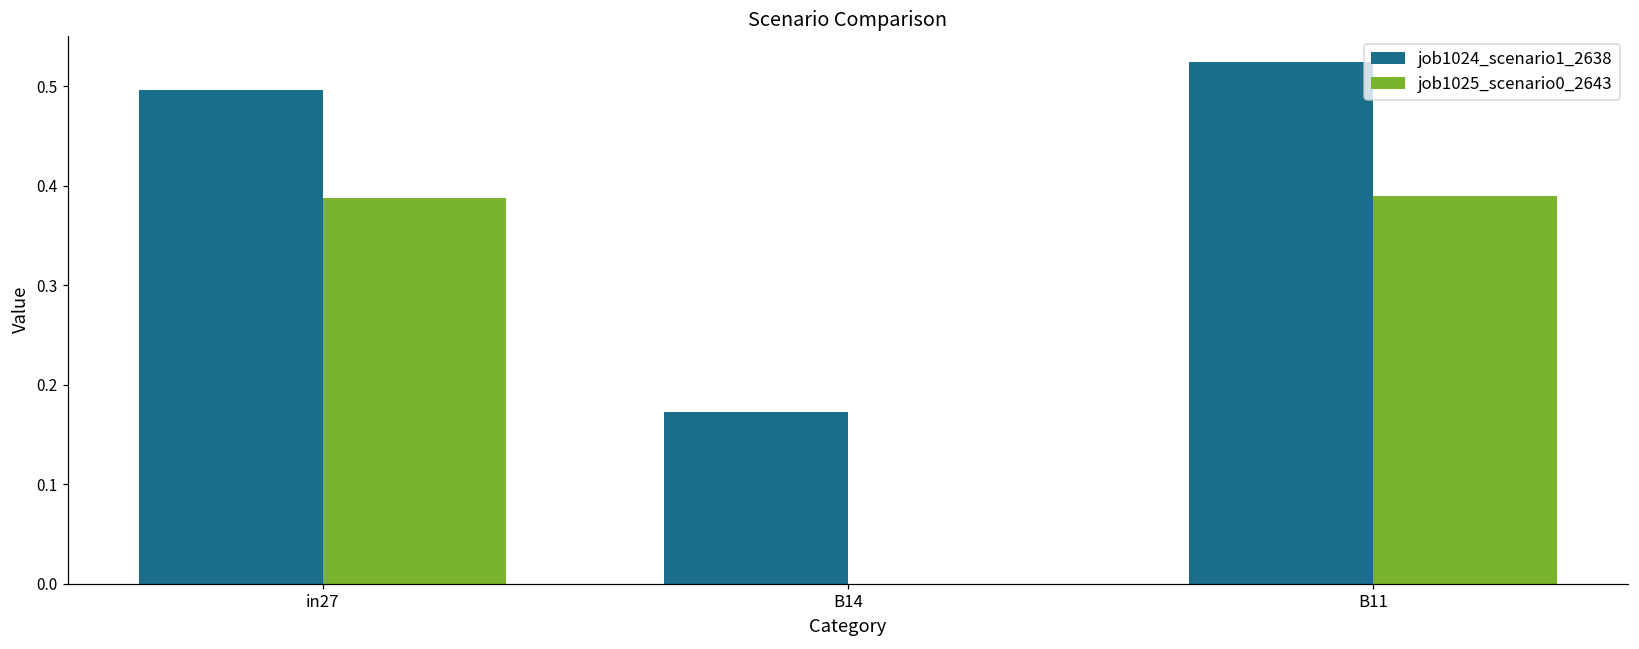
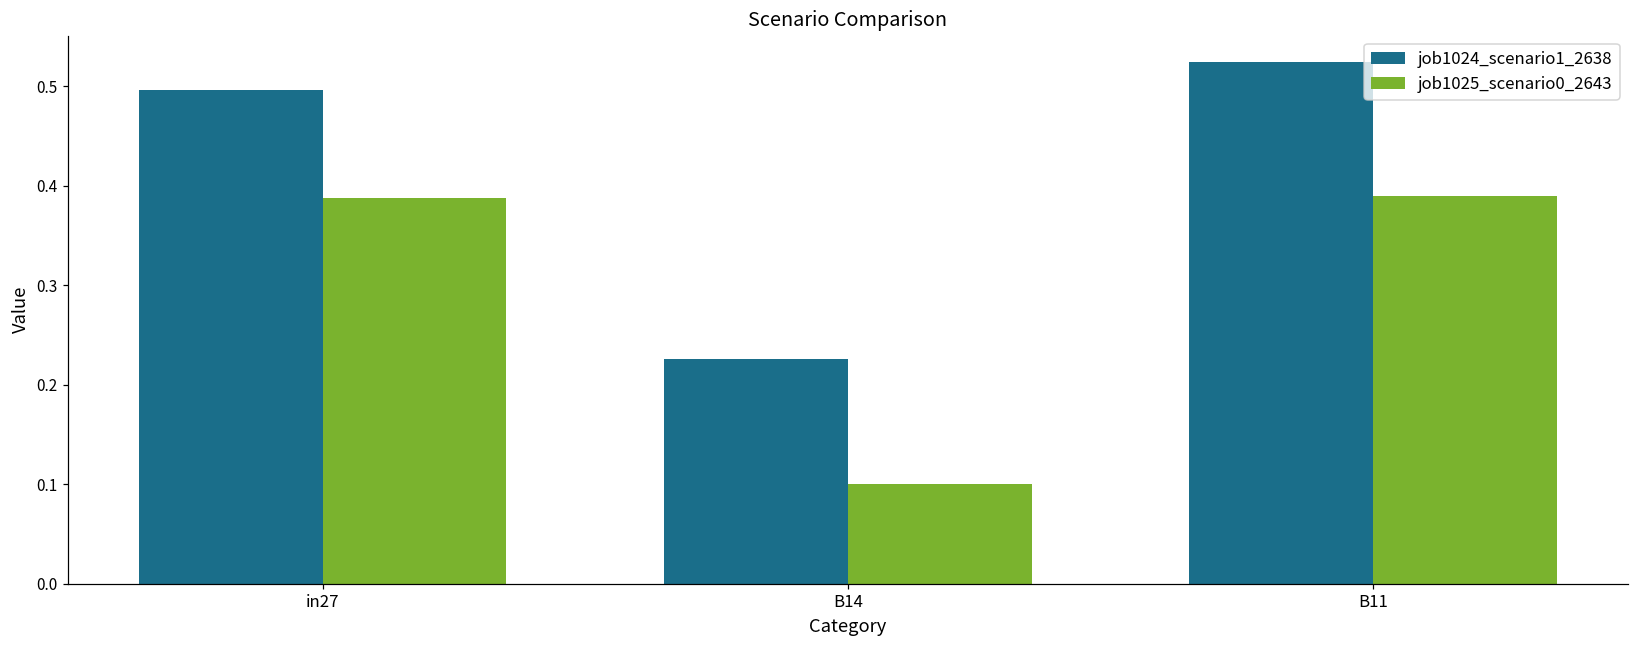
  {
    "job1024_scenario1_2638": {
      "in27": 0.50,
-     "B14": 0.17,
+     "B14": 0.23,
      "B11": 0.52
    },
    "job1025_scenario0_2643": {
      "in27": 0.39,
-     "B14": 0.0,
+     "B14": 0.1,
      "B11": 0.39
    }
  }
